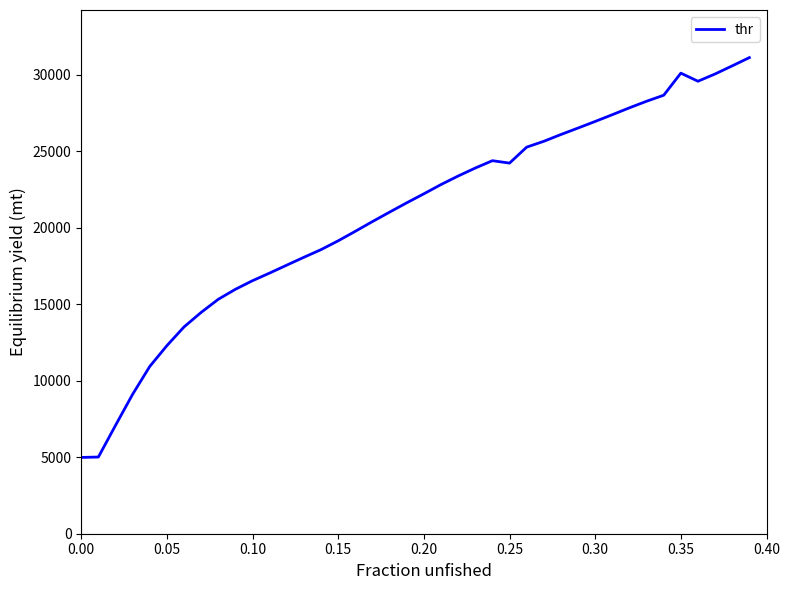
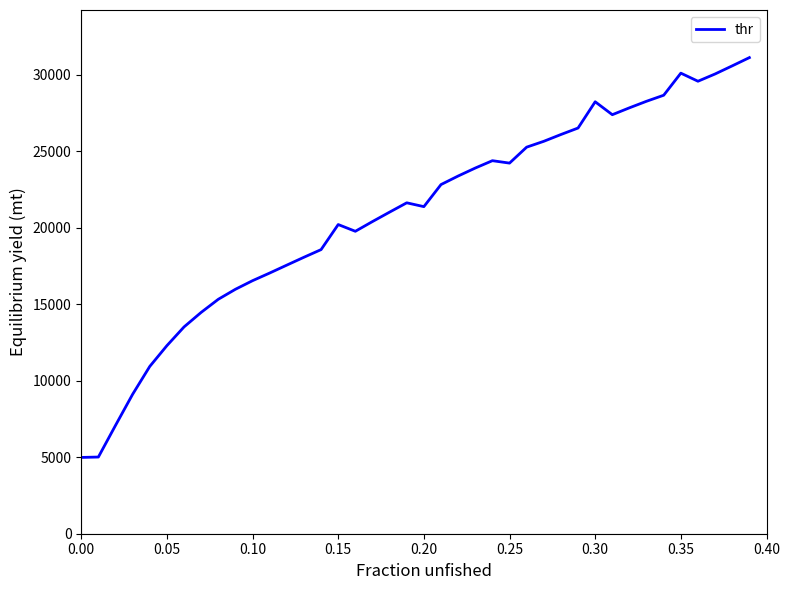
  {
    "0.00": 5000,
    "0.05": 12300,
    "0.10": 16500,
-   "0.15": 19100,
-   "0.20": 22200,
+   "0.15": 20200,
+   "0.20": 21400,
    "0.25": 24200,
-   "0.30": 26900,
+   "0.30": 28200,
    "0.35": 30100
  }
